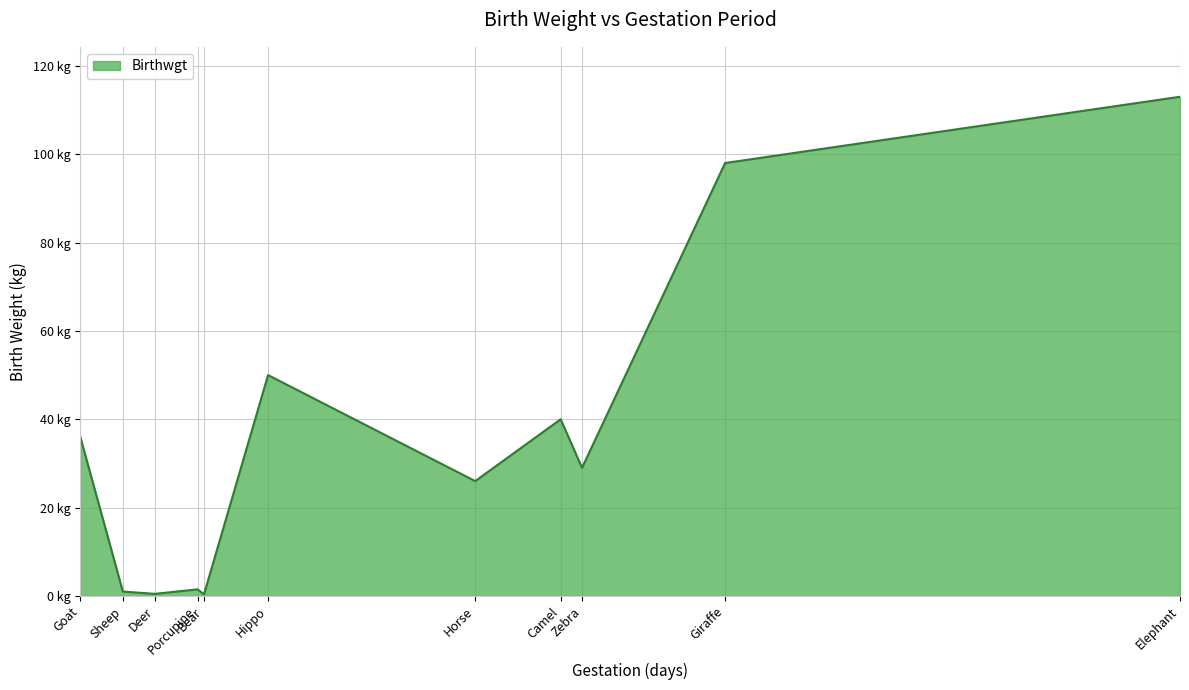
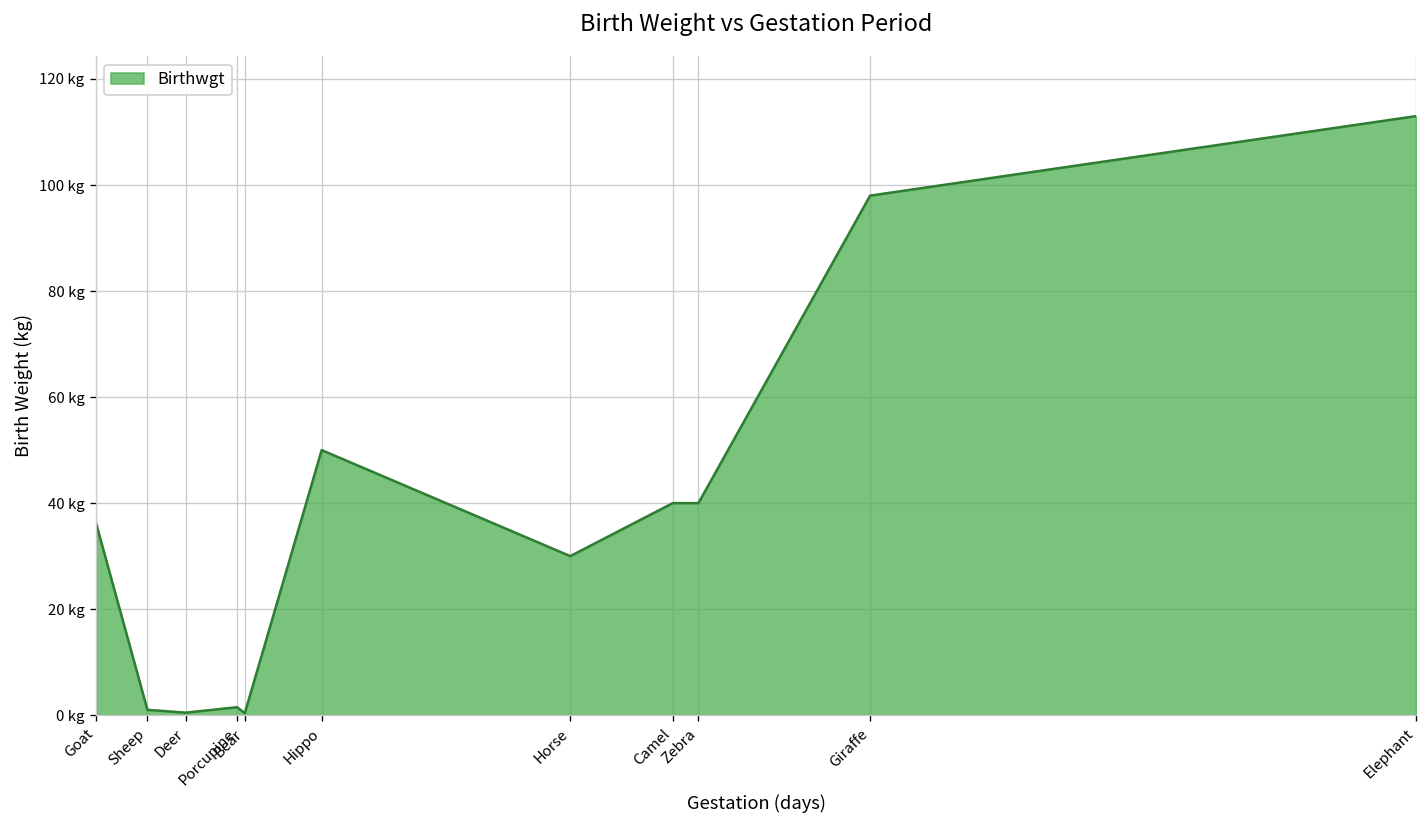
  {
    "Goat": "36 kg",
    "Sheep": "1 kg",
    "Deer": "0 kg",
    "Porcupine": "2 kg",
    "Bear": "0 kg",
    "Hippo": "50 kg",
-   "Horse": "26 kg",
+   "Horse": "30 kg",
    "Camel": "40 kg",
-   "Zebra": "29 kg",
+   "Zebra": "40 kg",
    "Giraffe": "98 kg",
    "Elephant": "113 kg"
  }
